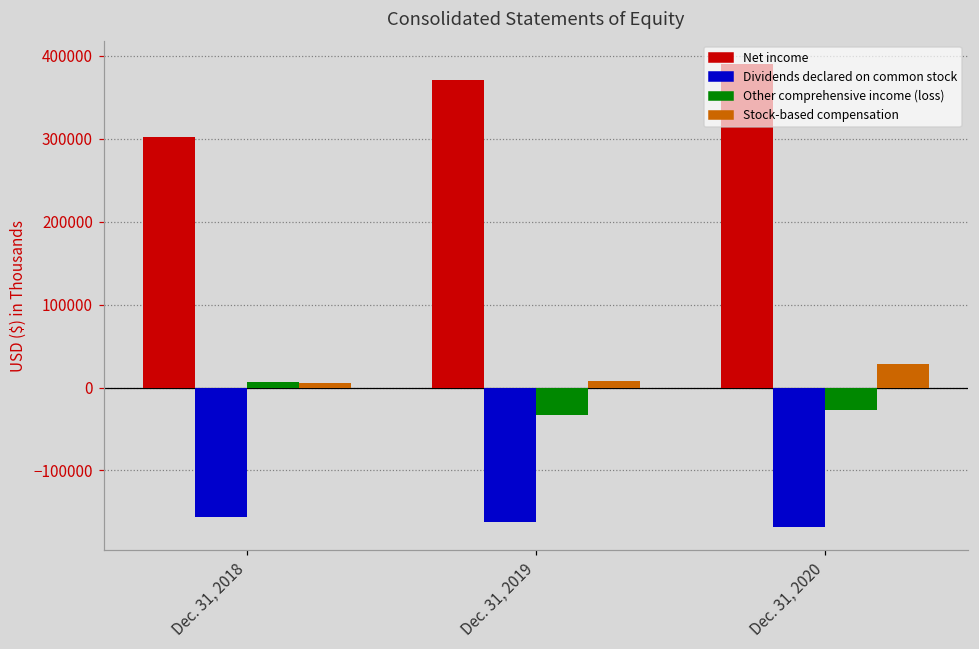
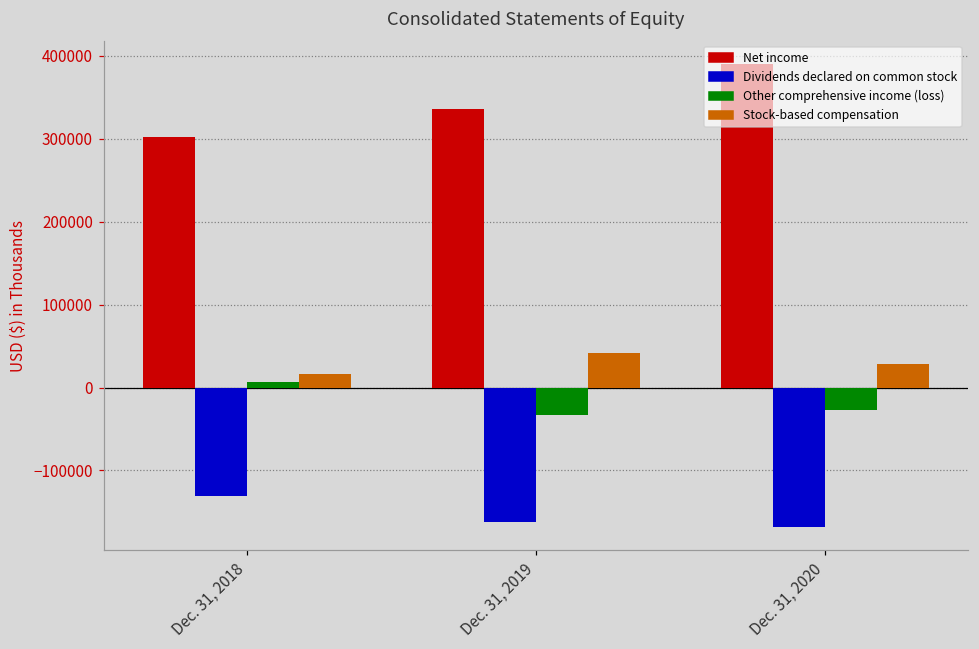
  {
    "Net income": {
      "Dec. 31, 2018": 300000,
-     "Dec. 31, 2019": 370000
+     "Dec. 31, 2019": 340000
    },
    "Dividends declared on common stock": {
-     "Dec. 31, 2018": -160000,
+     "Dec. 31, 2018": -130000,
      "Dec. 31, 2019": -160000,
      "Dec. 31, 2020": -170000
    },
    "Other comprehensive income (loss)": {
      "Dec. 31, 2018": 10000,
      "Dec. 31, 2019": -30000,
      "Dec. 31, 2020": -30000
    },
    "Stock-based compensation": {
-     "Dec. 31, 2018": 10000,
-     "Dec. 31, 2019": 10000,
+     "Dec. 31, 2018": 20000,
+     "Dec. 31, 2019": 40000,
      "Dec. 31, 2020": 30000
    }
  }
